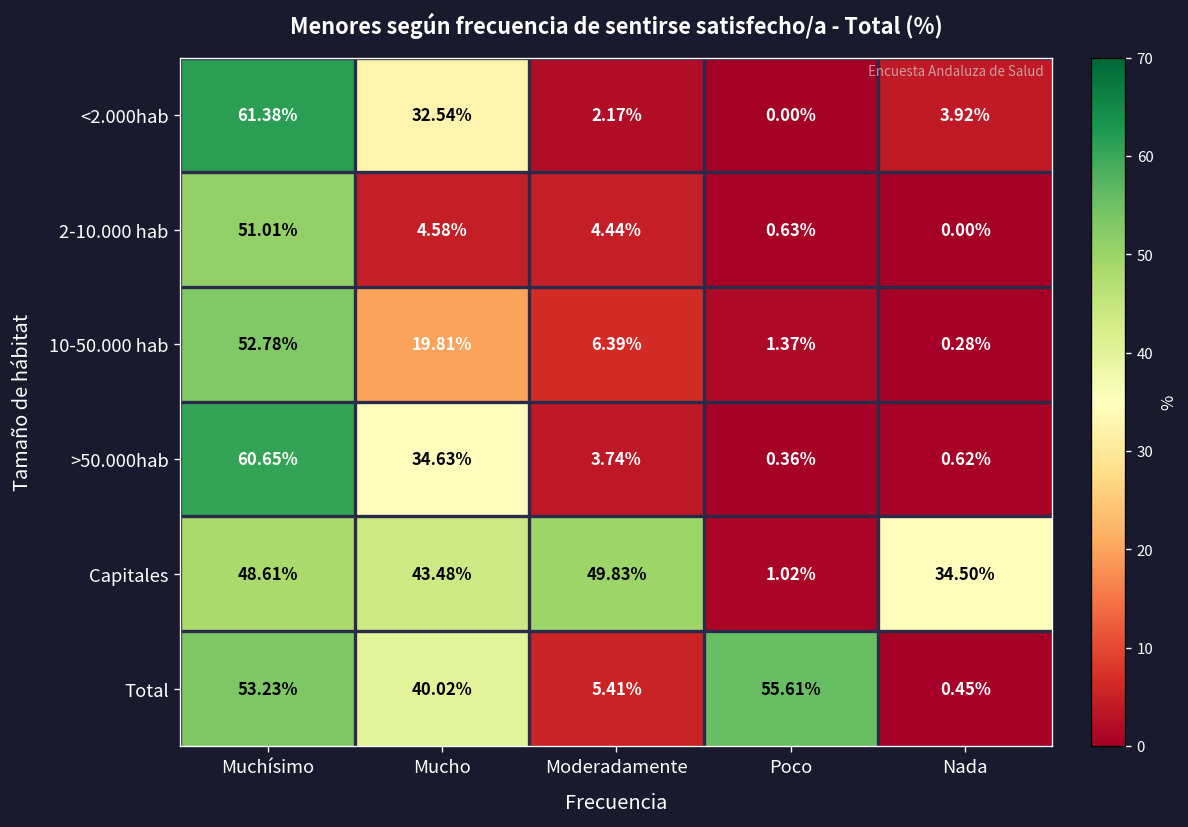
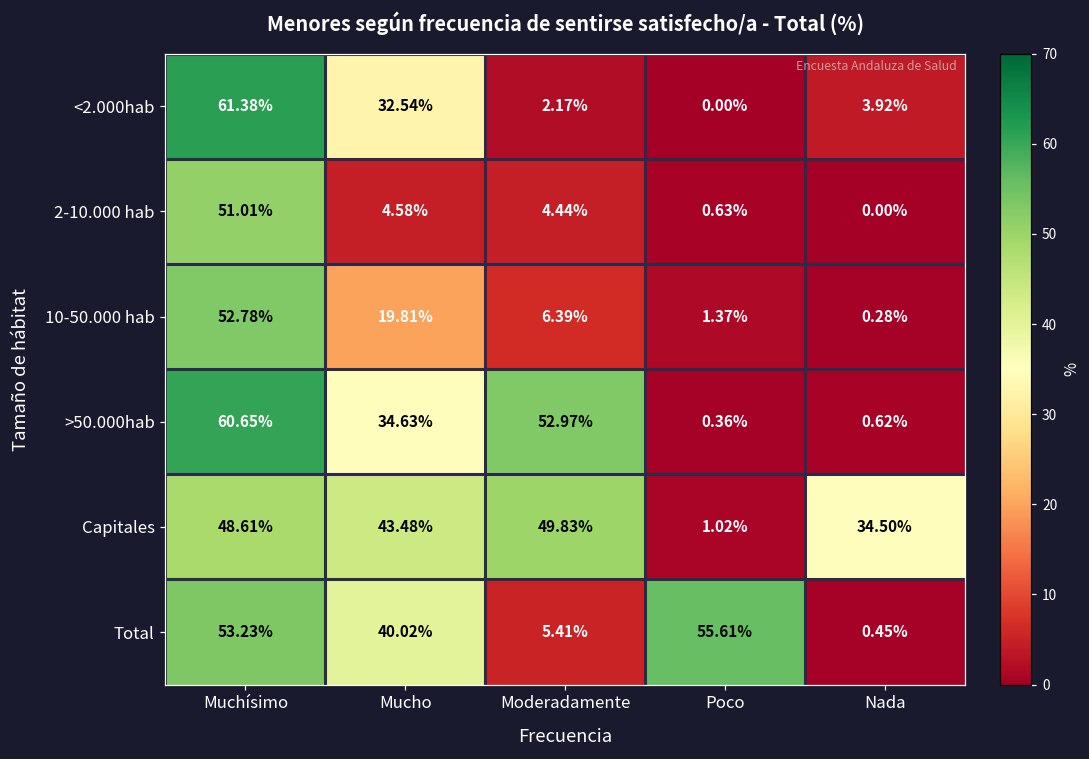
  {
    "<2.000hab": {
      "Muchísimo": "61.38%",
      "Mucho": "32.54%",
      "Moderadamente": "2.17%",
      "Poco": "0.00%"
    },
    "2-10.000 hab": {
      "Muchísimo": "51.01%",
      "Mucho": "4.58%",
      "Moderadamente": "4.44%",
      "Poco": "0.63%",
      "Nada": "0.00%"
    },
    "10-50.000 hab": {
      "Muchísimo": "52.78%",
      "Mucho": "19.81%",
      "Moderadamente": "6.39%",
      "Poco": "1.37%",
      "Nada": "0.28%"
    },
    ">50.000hab": {
      "Muchísimo": "60.65%",
      "Mucho": "34.63%",
-     "Moderadamente": "3.74%",
+     "Moderadamente": "52.97%",
      "Poco": "0.36%",
      "Nada": "0.62%"
    },
    "Capitales": {
      "Muchísimo": "48.61%",
      "Mucho": "43.48%",
      "Moderadamente": "49.83%",
      "Poco": "1.02%",
      "Nada": "34.50%"
    },
    "Total": {
      "Muchísimo": "53.23%",
      "Mucho": "40.02%",
      "Moderadamente": "5.41%",
      "Poco": "55.61%",
      "Nada": "0.45%"
    }
  }
